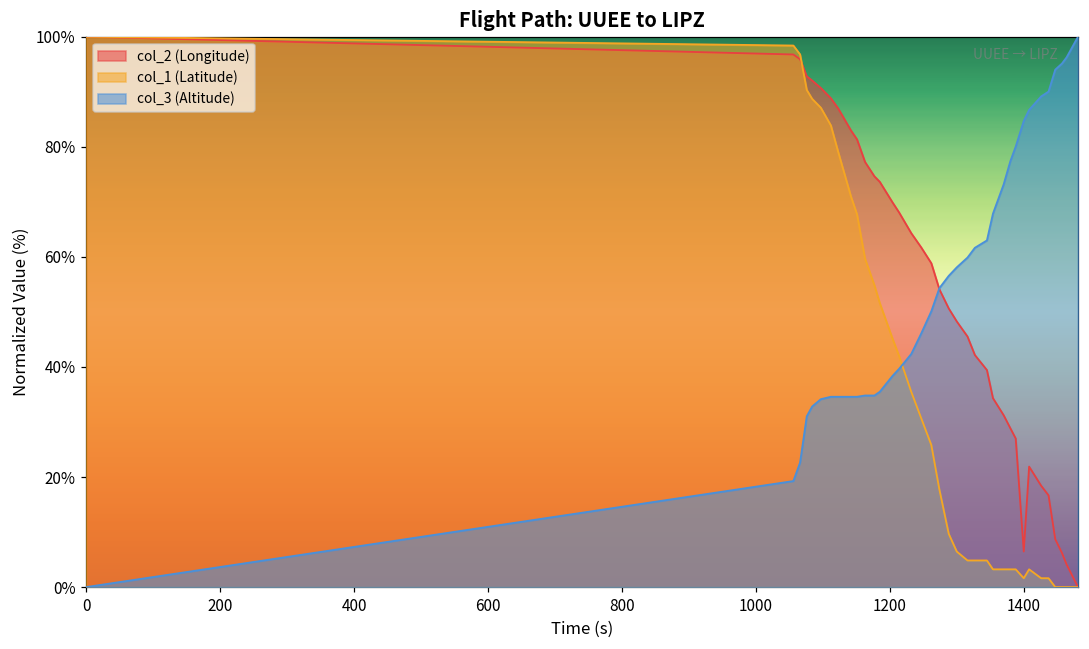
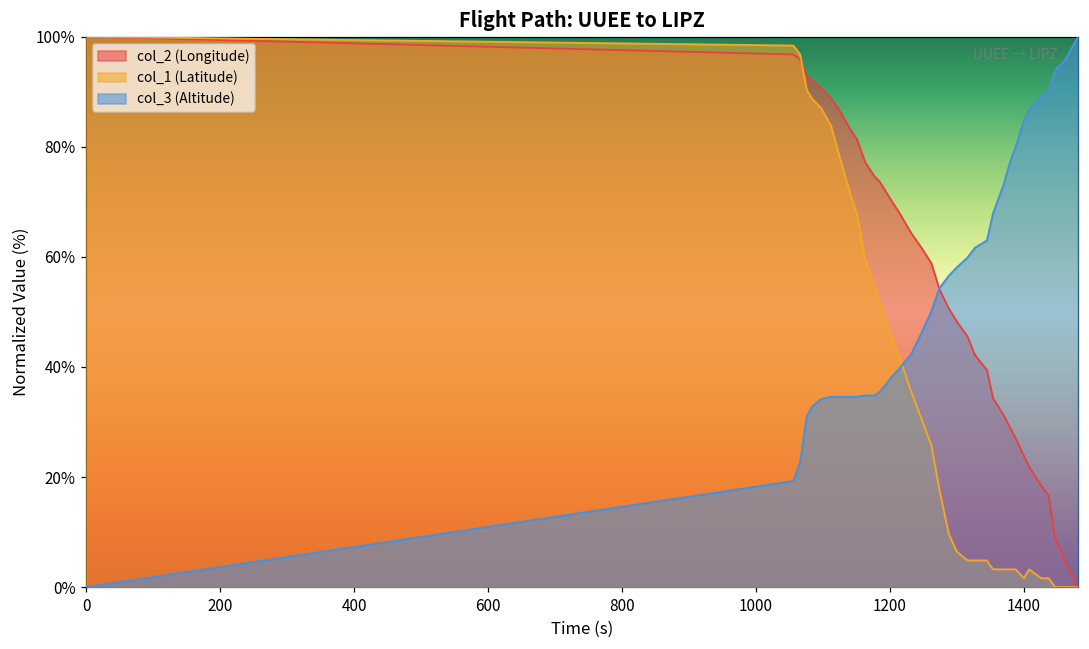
  {
    "col_2 (Longitude)": {
-     "1400": "6%"
+     "1400": "24%"
    },
    "col_1 (Latitude)": {
      "1400": "2%"
    },
    "col_3 (Altitude)": {
      "0": "0%",
      "1400": "85%"
    }
  }
